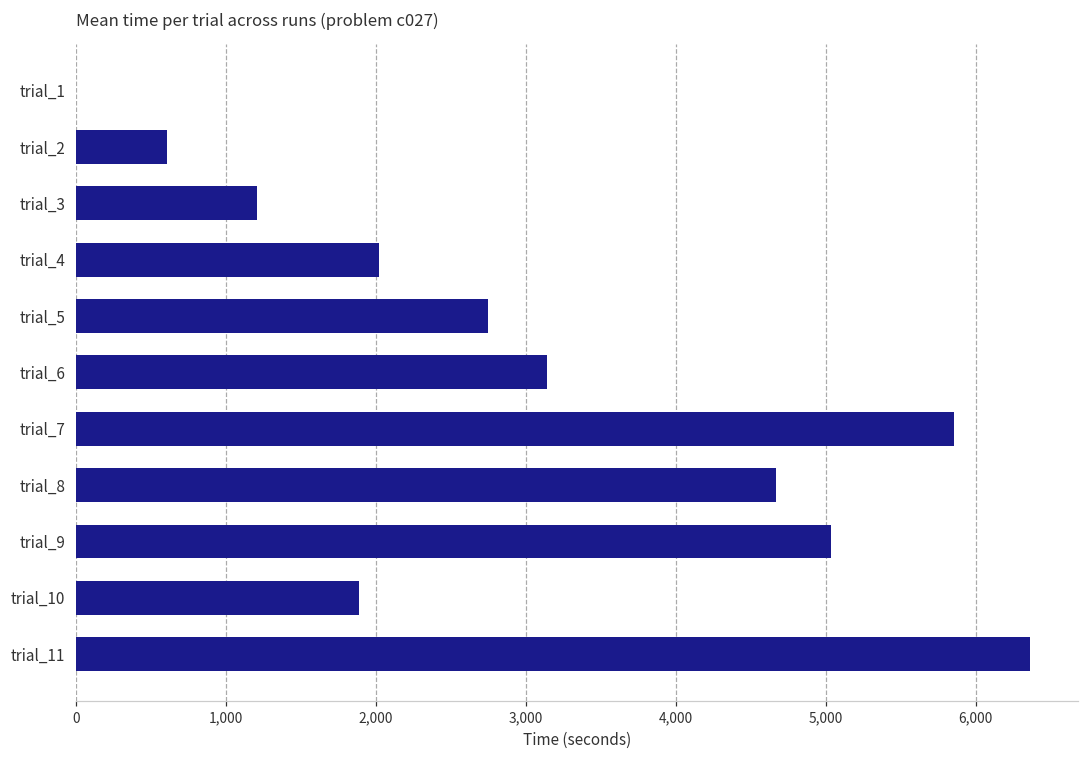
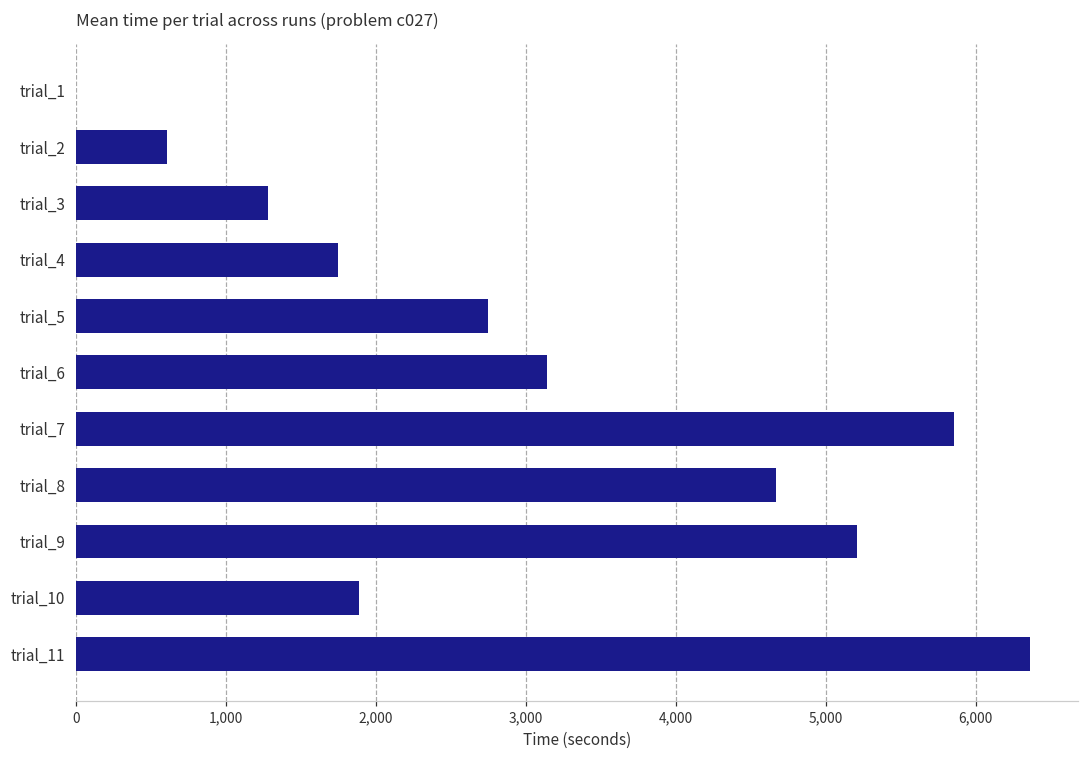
  {
    "trial_2": "610",
-   "trial_3": "1,210",
-   "trial_4": "2,020",
+   "trial_3": "1,280",
+   "trial_4": "1,740",
    "trial_5": "2,750",
    "trial_6": "3,140",
    "trial_7": "5,850",
    "trial_8": "4,670",
-   "trial_9": "5,040",
+   "trial_9": "5,210",
    "trial_10": "1,880",
    "trial_11": "6,360"
  }
